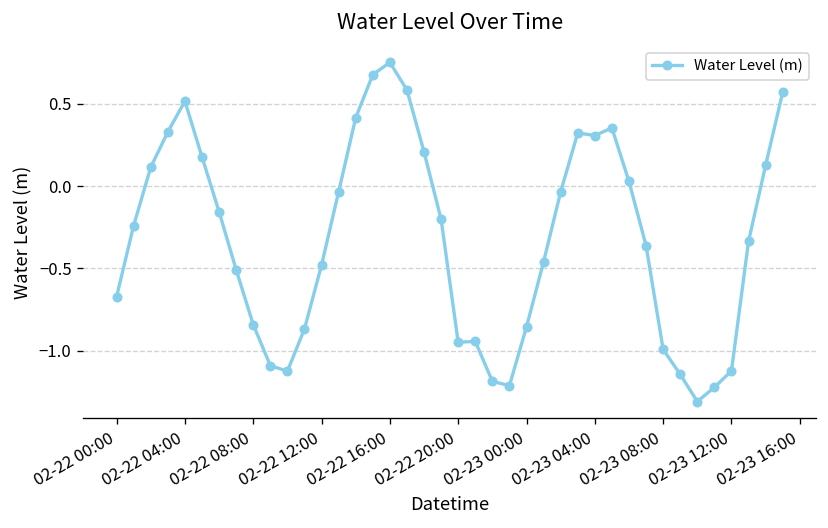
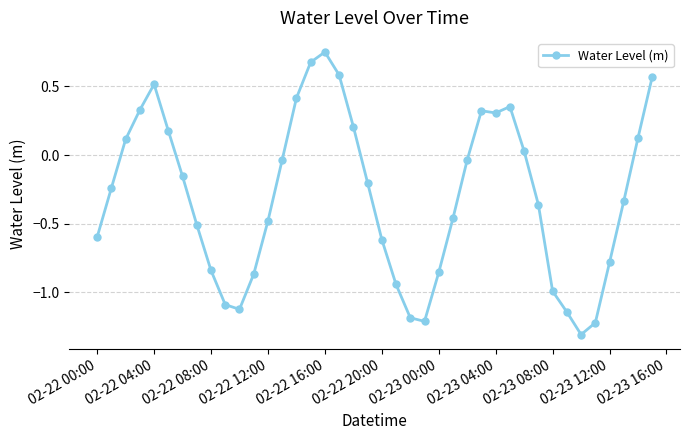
  {
-   "02-22 00:00": -0.67,
+   "02-22 00:00": -0.60,
    "02-22 04:00": 0.52,
    "02-22 08:00": -0.84,
    "02-22 12:00": -0.48,
    "02-22 16:00": 0.75,
-   "02-22 20:00": -0.95,
+   "02-22 20:00": -0.62,
    "02-23 00:00": -0.85,
    "02-23 04:00": 0.31,
    "02-23 08:00": -0.99,
-   "02-23 12:00": -1.12
+   "02-23 12:00": -0.78
  }
